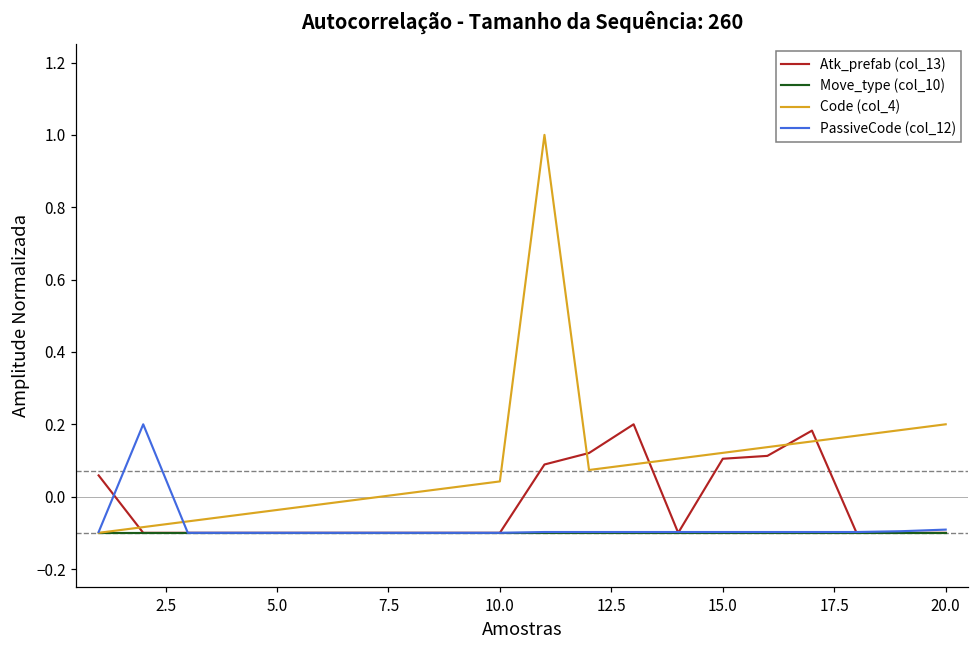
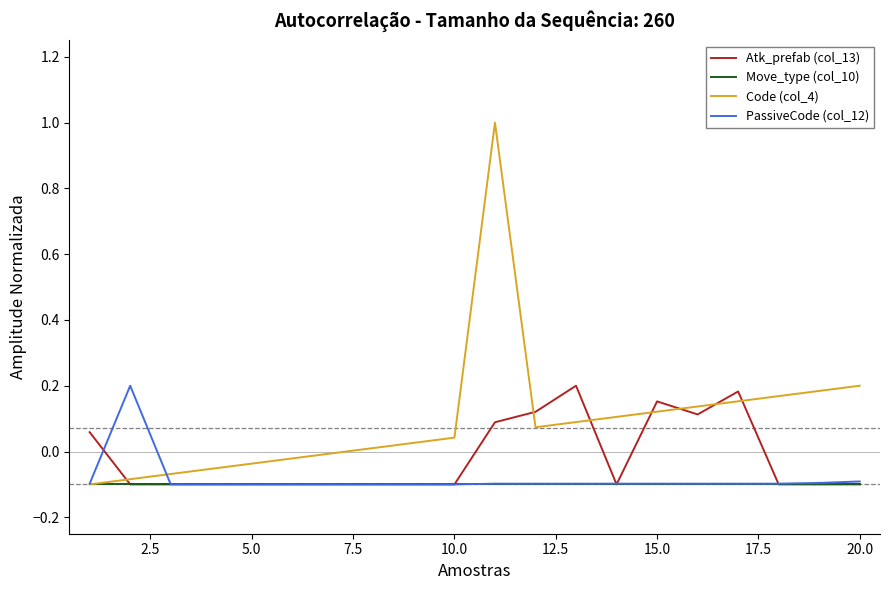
  {
    "Atk_prefab (col_13)": {
-     "15.0": 0.10
+     "15.0": 0.15
    },
    "Code (col_4)": {
      "5.0": -0.04,
      "10.0": 0.04,
      "15.0": 0.12,
      "20.0": 0.20
    },
    "PassiveCode (col_12)": {
      "20.0": -0.09
    }
  }
